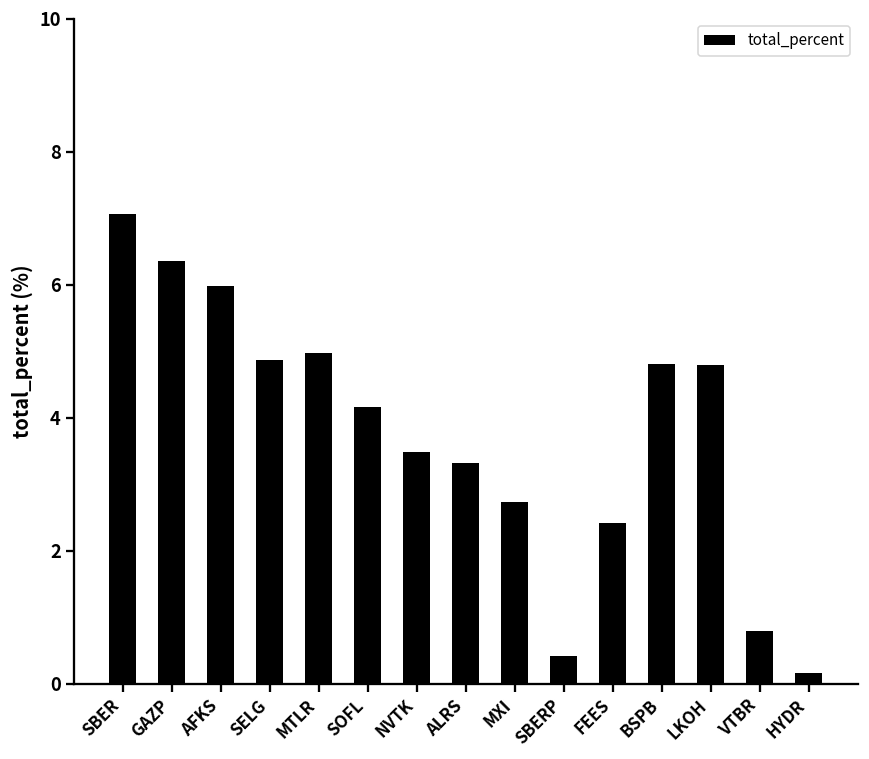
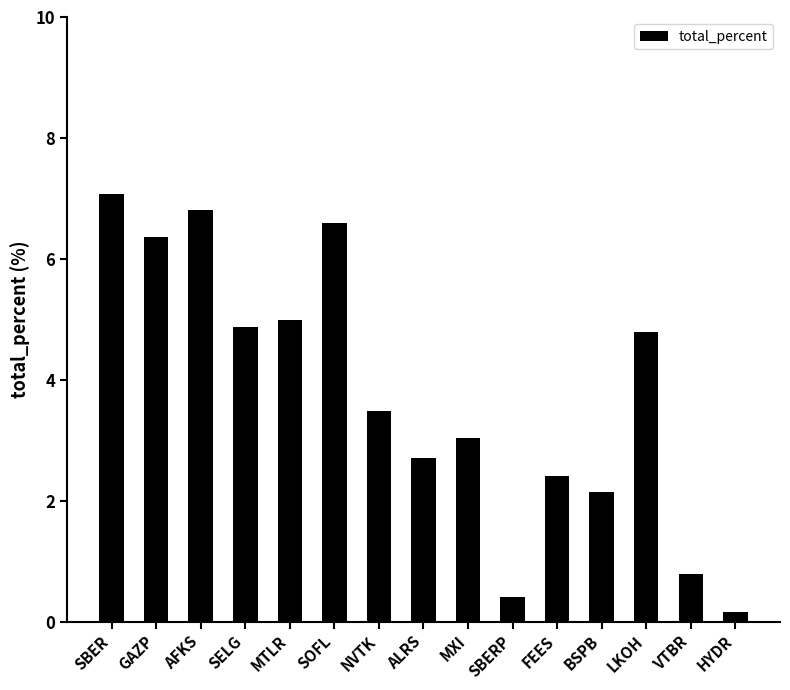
  {
    "SBER": 7.1,
    "GAZP": 6.4,
-   "AFKS": 6.0,
+   "AFKS": 6.8,
    "SELG": 4.9,
    "MTLR": 5.0,
-   "SOFL": 4.2,
+   "SOFL": 6.6,
    "NVTK": 3.5,
-   "ALRS": 3.3,
-   "MXI": 2.7,
+   "ALRS": 2.7,
+   "MXI": 3.0,
    "SBERP": 0.4,
    "FEES": 2.4,
-   "BSPB": 4.8,
+   "BSPB": 2.2,
    "LKOH": 4.8,
    "VTBR": 0.8,
    "HYDR": 0.2
  }
